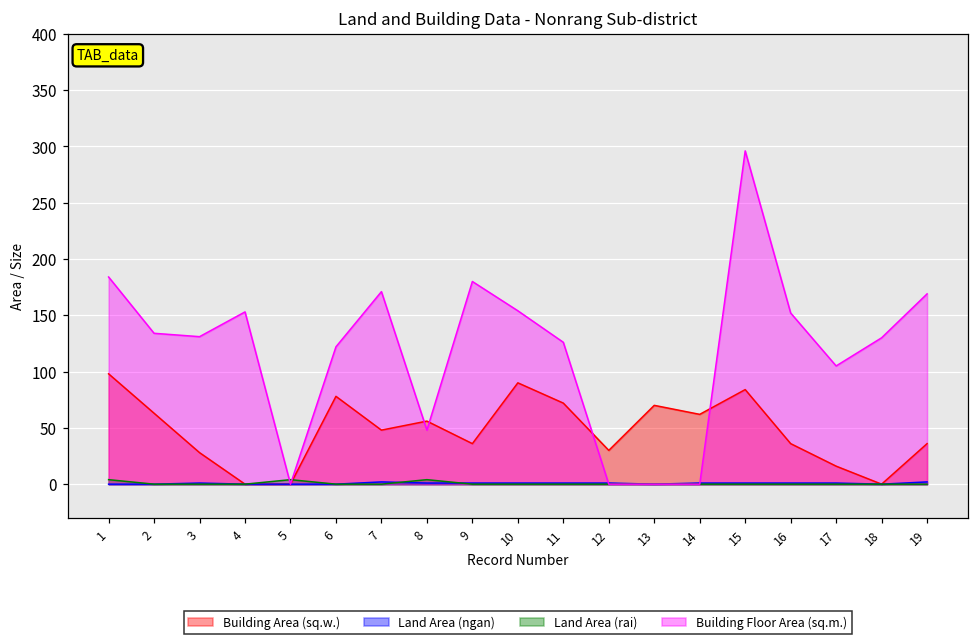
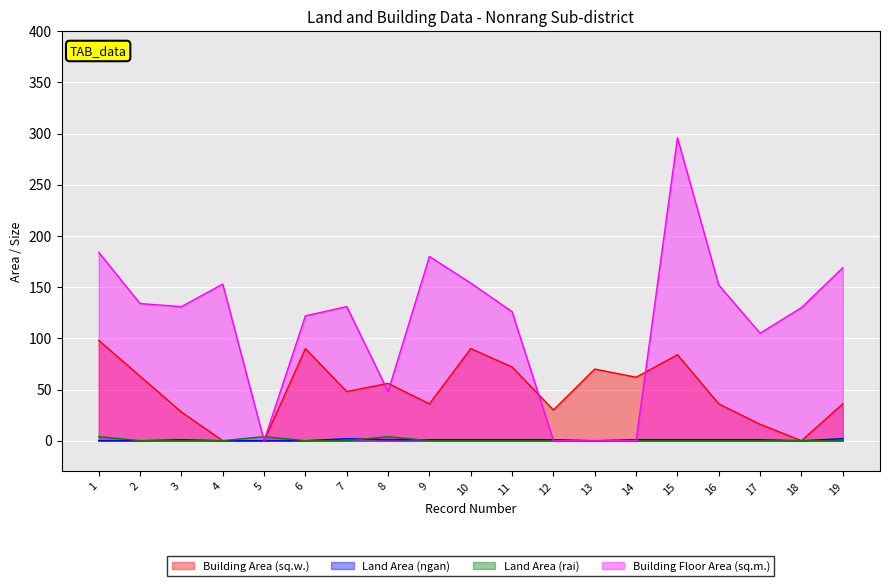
  {
    "Building Area (sq.w.)": {
      "1": 98,
      "2": 63,
      "3": 28,
-     "6": 78,
+     "6": 90,
      "7": 48,
      "8": 56,
      "9": 36,
      "10": 90,
      "11": 72,
      "12": 30,
      "13": 70,
      "14": 62,
      "15": 84,
      "16": 36,
      "17": 16,
      "19": 36
    },
    "Land Area (ngan)": {
      "1": 0,
      "8": 1
    },
    "Land Area (rai)": {
      "1": 4,
      "5": 4,
      "8": 4
    },
    "Building Floor Area (sq.m.)": {
      "1": 184,
      "2": 134,
      "3": 131,
      "4": 153,
      "6": 122,
-     "7": 171,
+     "7": 131,
      "8": 48,
      "9": 180,
      "10": 154,
      "11": 126,
      "15": 296,
      "16": 152,
      "17": 105,
      "18": 130,
      "19": 169
    }
  }
